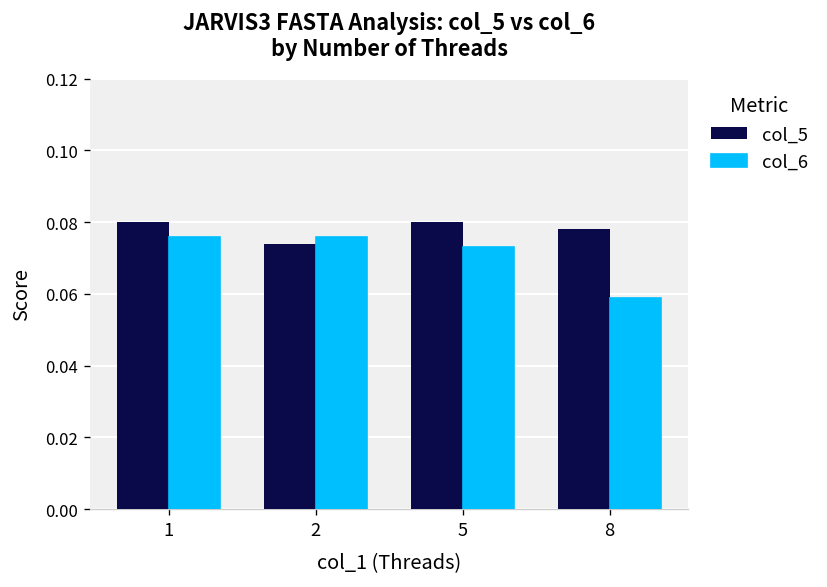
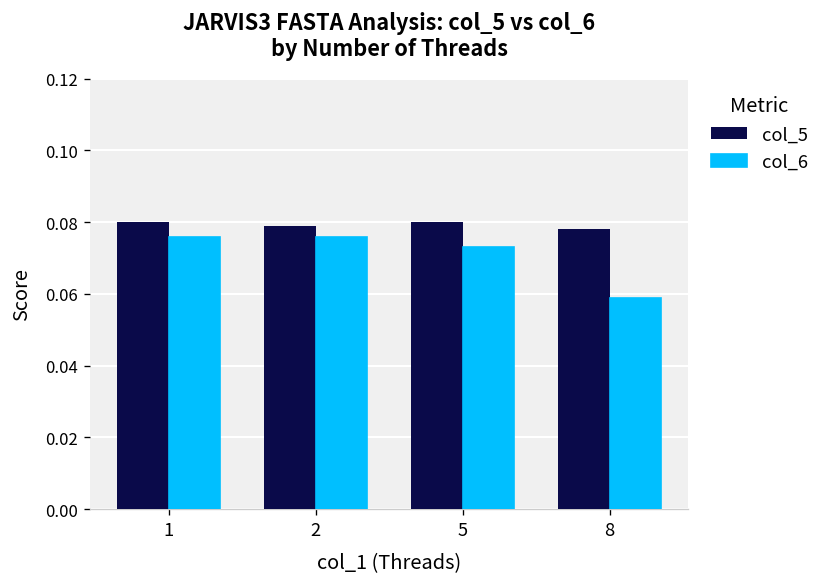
  {
    "col_5": {
      "1": 0.080,
-     "2": 0.074,
+     "2": 0.079,
      "5": 0.080,
      "8": 0.078
    },
    "col_6": {
      "1": 0.076,
      "2": 0.076,
      "5": 0.073,
      "8": 0.059
    }
  }
